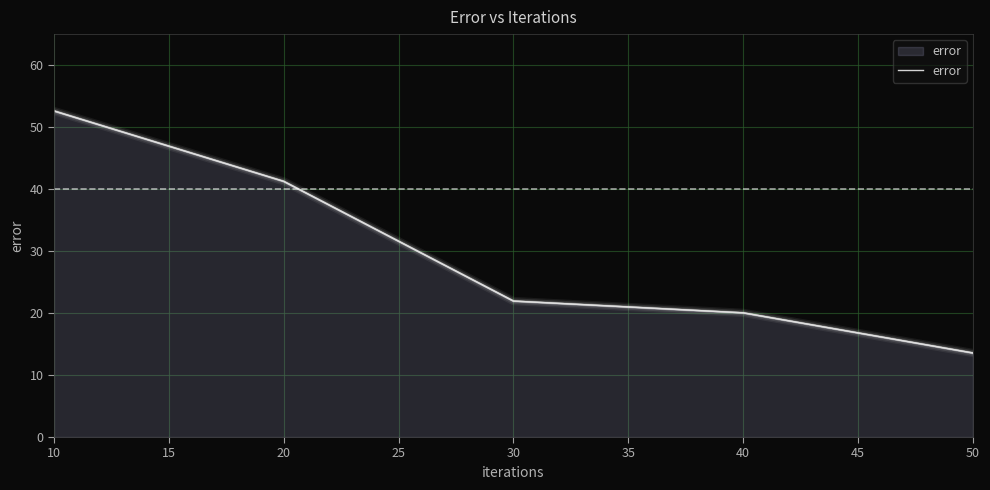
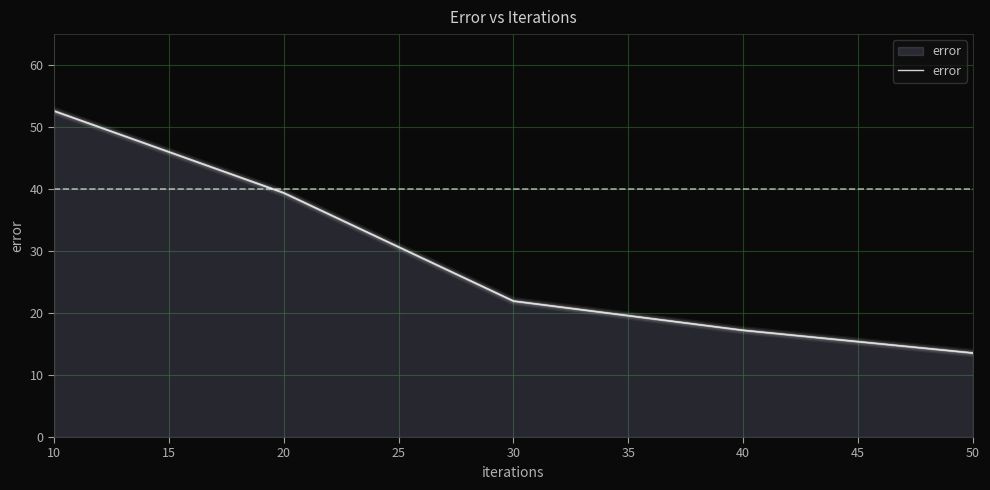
  {
    "10": 53,
-   "20": 41,
+   "20": 39,
    "30": 22,
-   "40": 20,
+   "40": 17,
    "50": 14
  }
